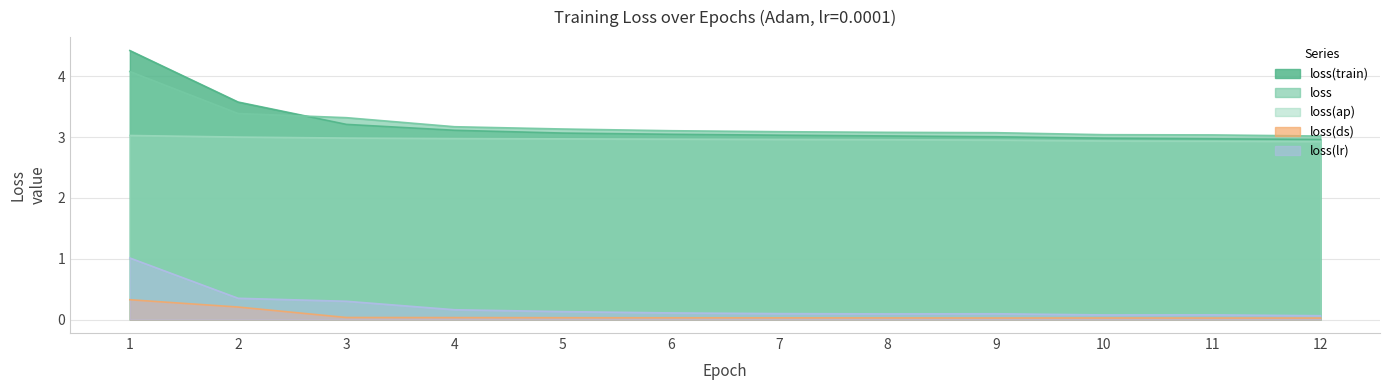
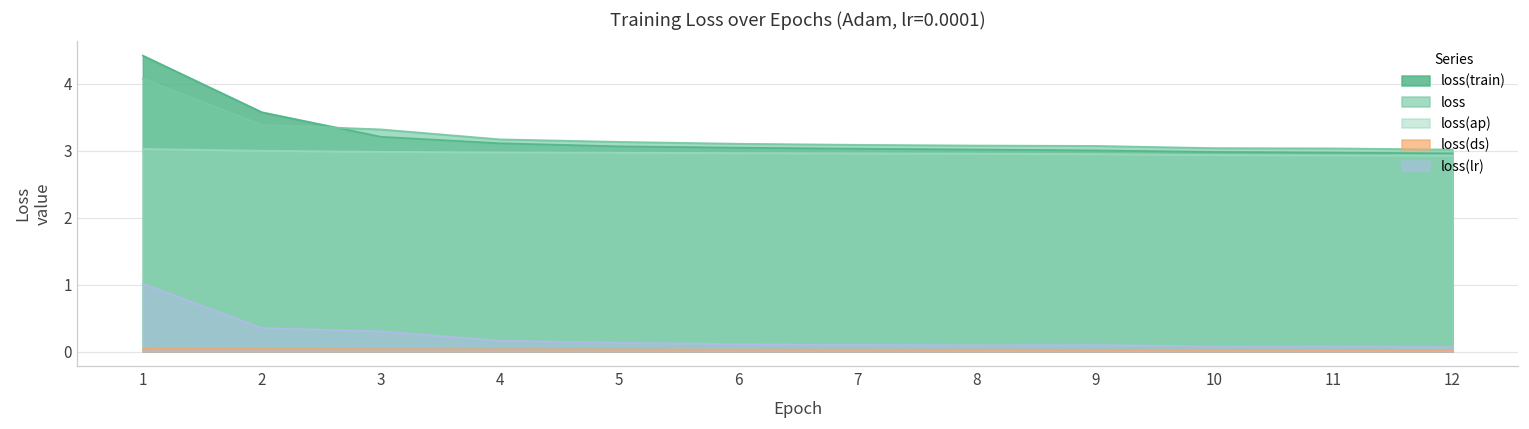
  {
    "loss(ds)": {
-     "1": 0.3,
-     "2": 0.2,
+     "1": 0.0,
+     "2": 0.0,
      "3": 0.0,
      "4": 0.0,
      "5": 0.0,
      "6": 0.0,
      "7": 0.0,
      "8": 0.0,
      "9": 0.0,
      "10": 0.0,
      "11": 0.0
    }
  }
